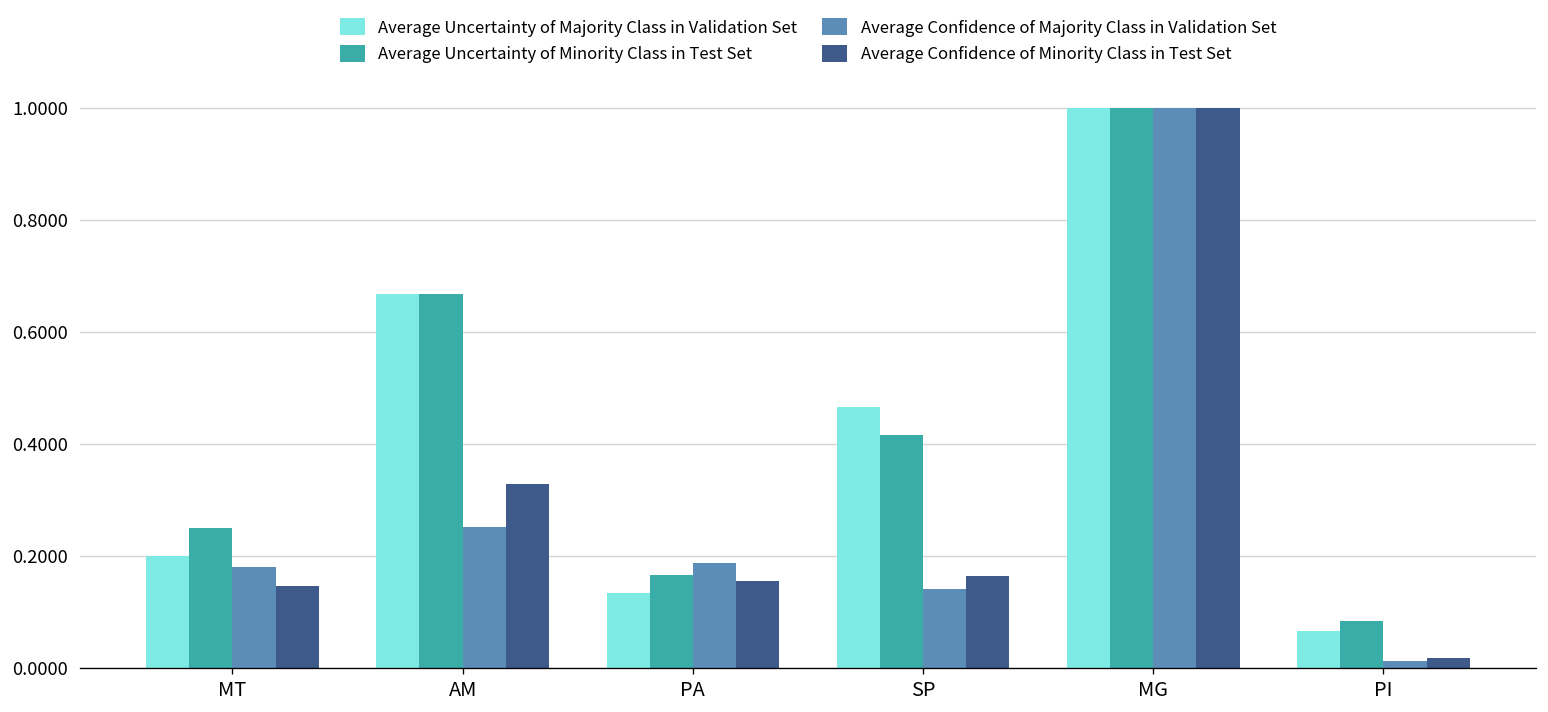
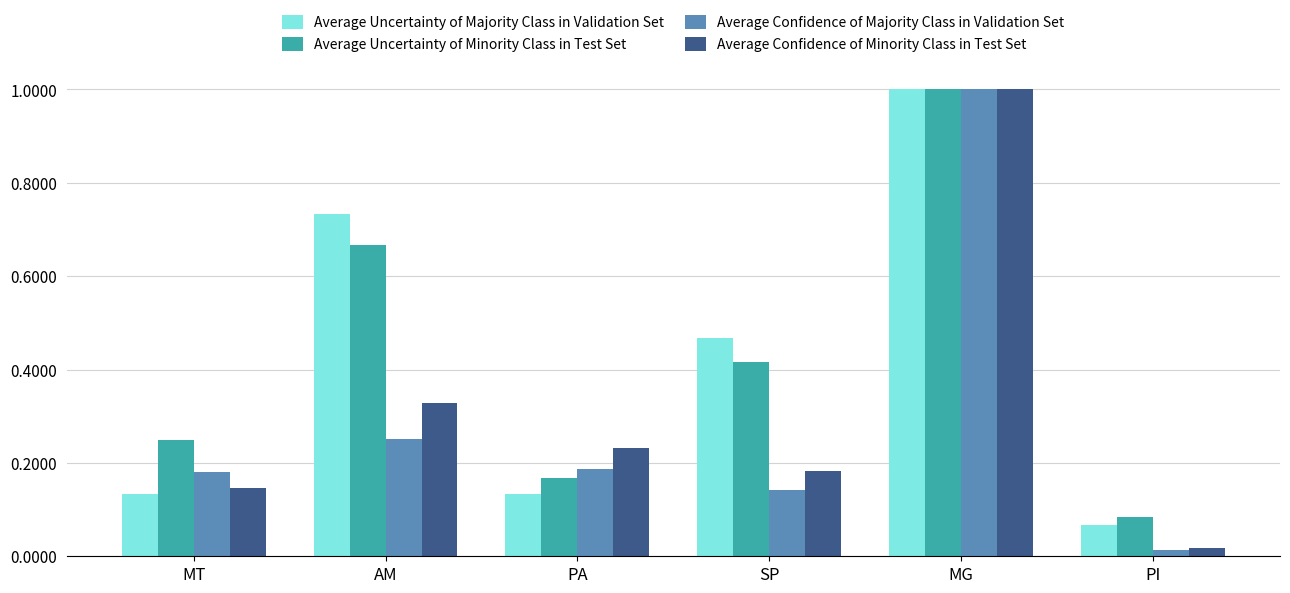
  {
    "Average Uncertainty of Majority Class in Validation Set": {
-     "MT": 0.20,
-     "AM": 0.67,
+     "MT": 0.13,
+     "AM": 0.73,
      "PA": 0.13,
      "SP": 0.47,
      "MG": 1.00,
      "PI": 0.07
    },
    "Average Confidence of Minority Class in Test Set": {
      "MT": 0.15,
      "AM": 0.33,
-     "PA": 0.15,
-     "SP": 0.16,
+     "PA": 0.23,
+     "SP": 0.18,
      "MG": 1.00,
      "PI": 0.02
    }
  }
